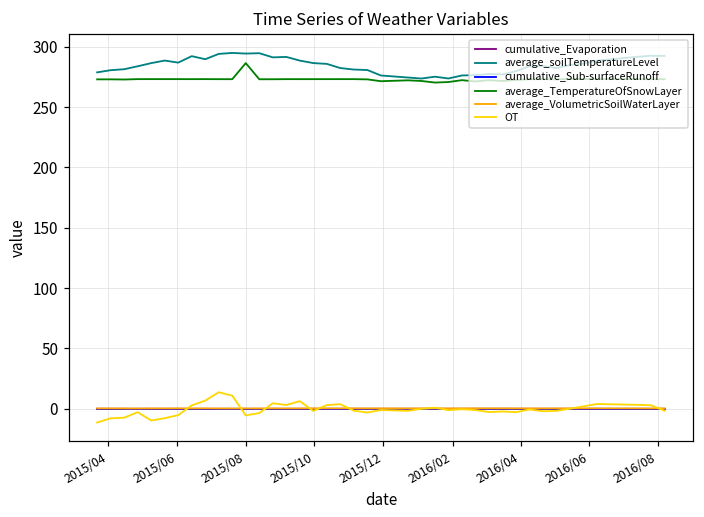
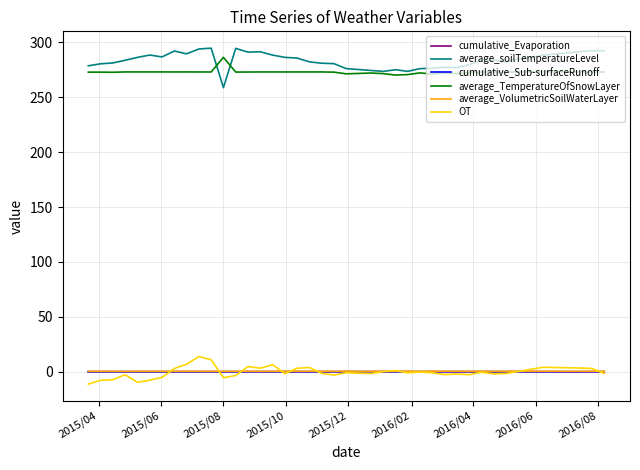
  {
    "average_soilTemperatureLevel": {
-     "2015/08": 294
+     "2015/08": 259
    },
    "average_TemperatureOfSnowLayer": {
      "2015/08": 286
    }
  }
